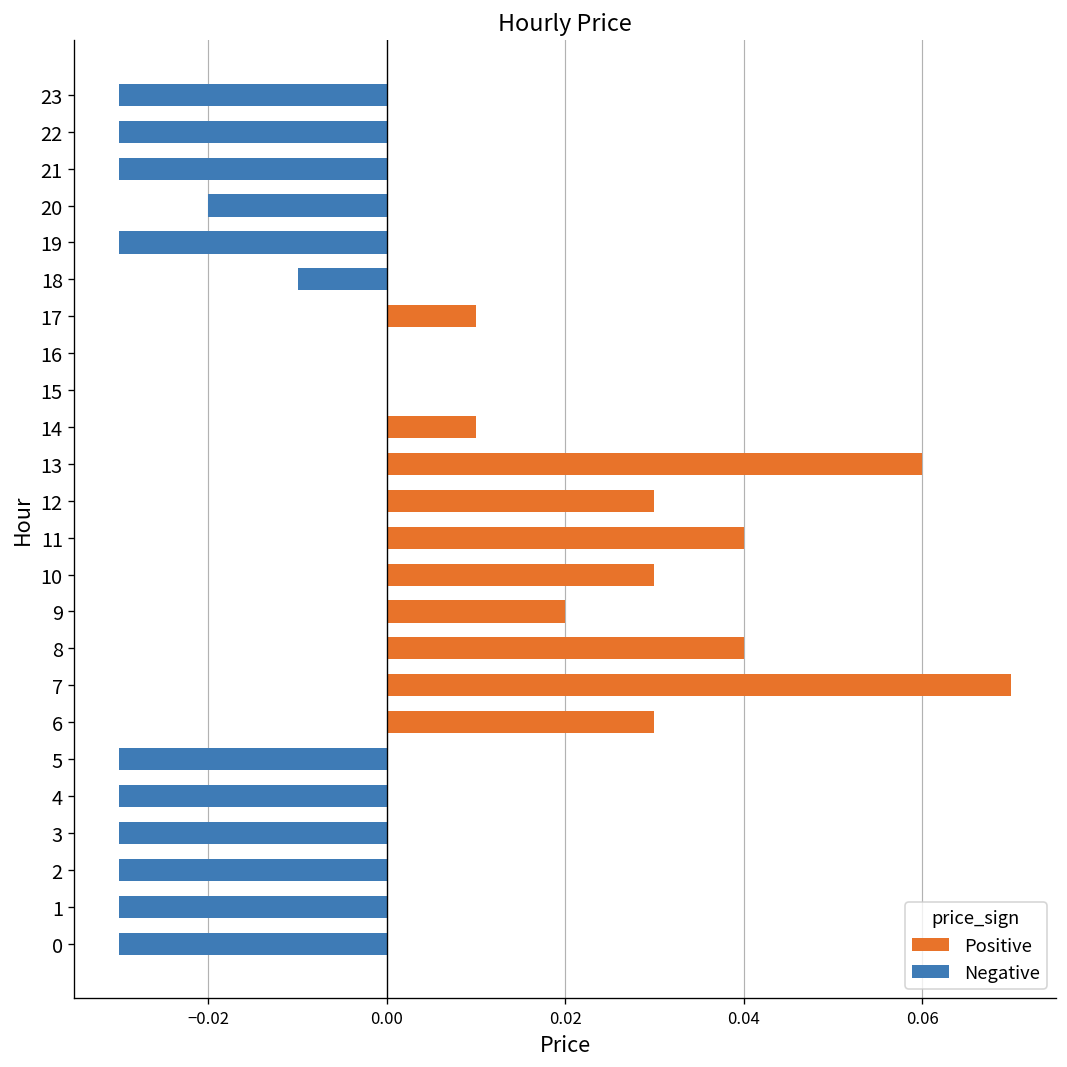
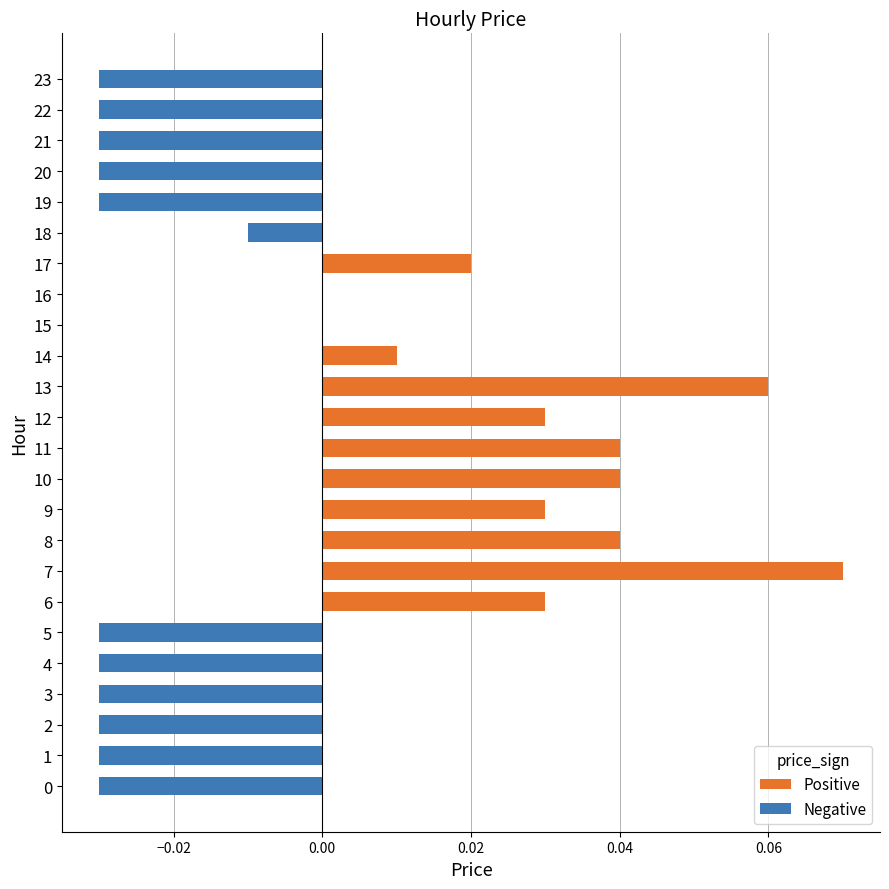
  {
    "23": -0.03,
    "22": -0.03,
    "21": -0.03,
-   "20": -0.02,
+   "20": -0.03,
    "19": -0.03,
    "18": -0.01,
-   "17": 0.01,
+   "17": 0.02,
    "16": 0.00,
    "15": 0.00,
    "14": 0.01,
    "13": 0.06,
    "12": 0.03,
    "11": 0.04,
-   "10": 0.03,
-   "9": 0.02,
+   "10": 0.04,
+   "9": 0.03,
    "8": 0.04,
    "7": 0.07,
    "6": 0.03,
    "5": -0.03,
    "4": -0.03,
    "3": -0.03,
    "2": -0.03,
    "1": -0.03,
    "0": -0.03
  }
